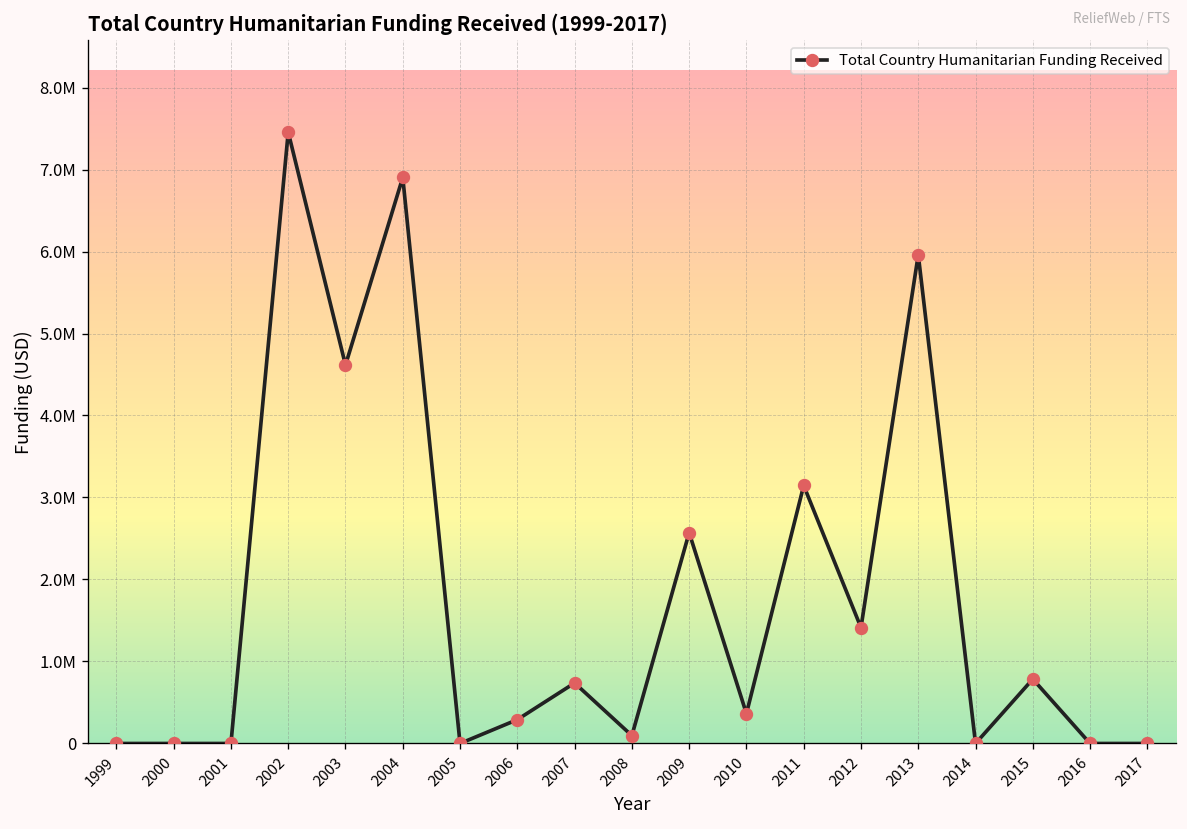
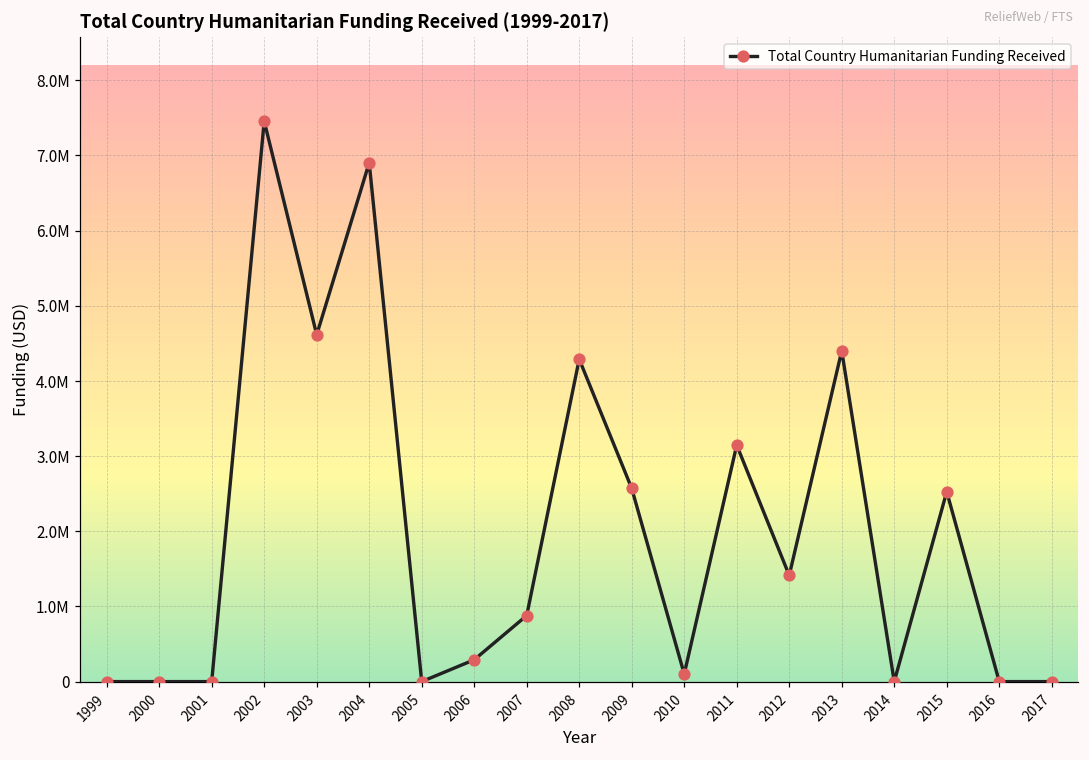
  {
    "1999": 0,
    "2000": 0,
    "2001": 0,
    "2002": 7500000,
    "2003": 4600000,
    "2004": 6900000,
    "2005": 0,
    "2006": 300000,
-   "2007": 700000,
-   "2008": 100000,
+   "2007": 900000,
+   "2008": 4300000,
    "2009": 2600000,
-   "2010": 400000,
+   "2010": 100000,
    "2011": 3100000,
    "2012": 1400000,
-   "2013": 6000000,
+   "2013": 4400000,
    "2014": 0,
-   "2015": 800000,
+   "2015": 2500000,
    "2016": 0,
    "2017": 0
  }
